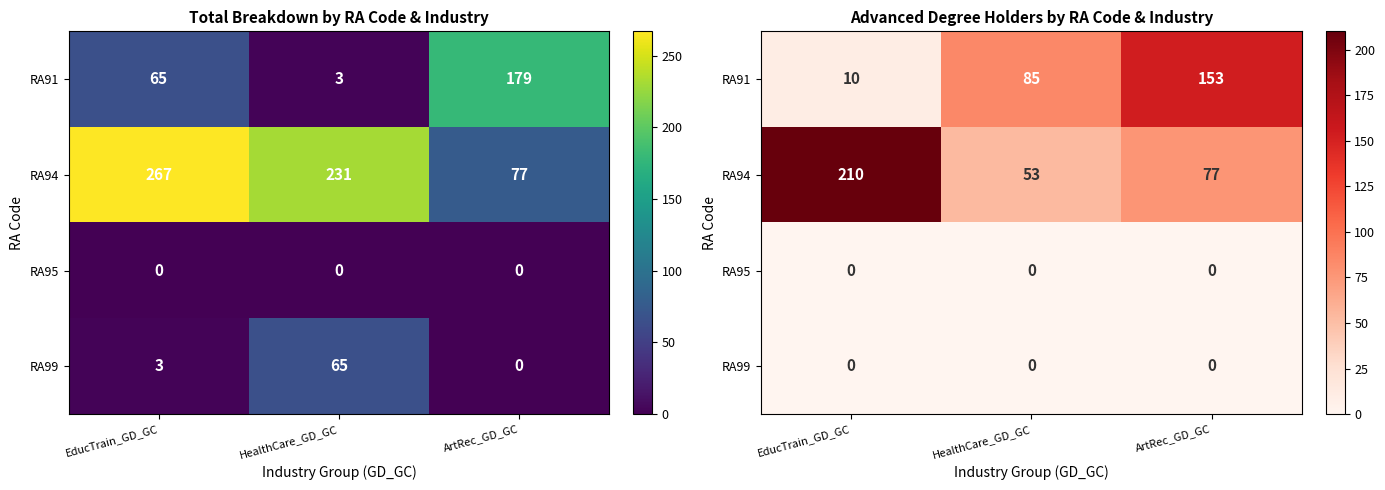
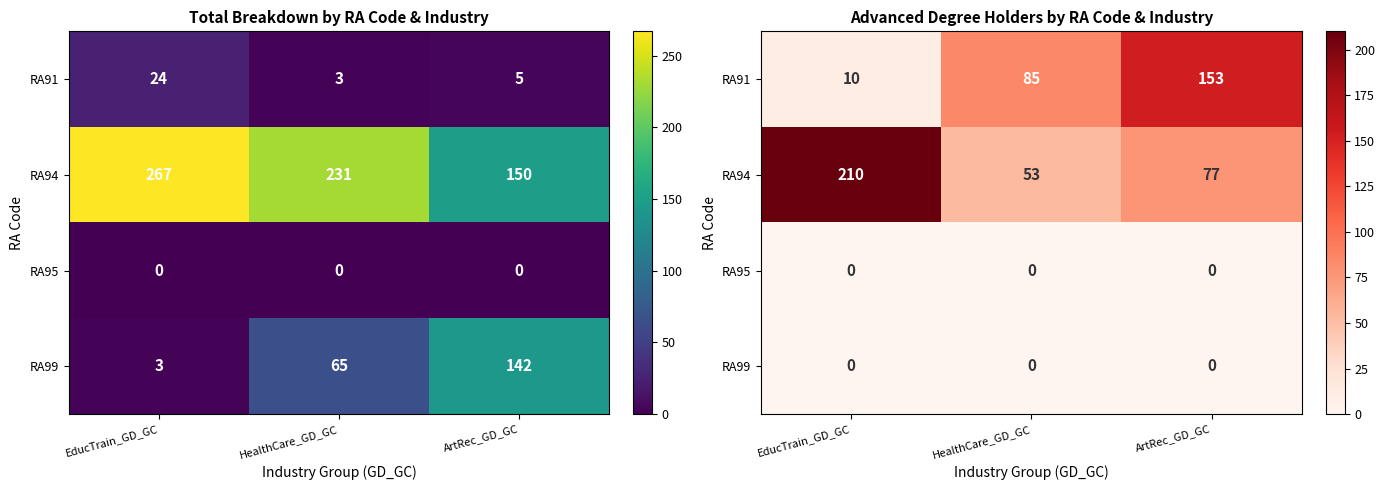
  {
    "Total Breakdown by RA Code & Industry": {
      "RA91": {
-       "EducTrain_GD_GC": 65,
+       "EducTrain_GD_GC": 24,
        "HealthCare_GD_GC": 3,
-       "ArtRec_GD_GC": 179
+       "ArtRec_GD_GC": 5
      },
      "RA94": {
        "EducTrain_GD_GC": 267,
        "HealthCare_GD_GC": 231,
-       "ArtRec_GD_GC": 77
+       "ArtRec_GD_GC": 150
      },
      "RA95": {
        "EducTrain_GD_GC": 0,
        "HealthCare_GD_GC": 0,
        "ArtRec_GD_GC": 0
      },
      "RA99": {
        "EducTrain_GD_GC": 3,
        "HealthCare_GD_GC": 65,
-       "ArtRec_GD_GC": 0
+       "ArtRec_GD_GC": 142
      }
    },
    "Advanced Degree Holders by RA Code & Industry": {
      "RA91": {
        "EducTrain_GD_GC": 10,
        "HealthCare_GD_GC": 85,
        "ArtRec_GD_GC": 153
      },
      "RA94": {
        "EducTrain_GD_GC": 210,
        "HealthCare_GD_GC": 53,
        "ArtRec_GD_GC": 77
      },
      "RA95": {
        "EducTrain_GD_GC": 0,
        "HealthCare_GD_GC": 0,
        "ArtRec_GD_GC": 0
      },
      "RA99": {
        "EducTrain_GD_GC": 0,
        "HealthCare_GD_GC": 0,
        "ArtRec_GD_GC": 0
      }
    }
  }
